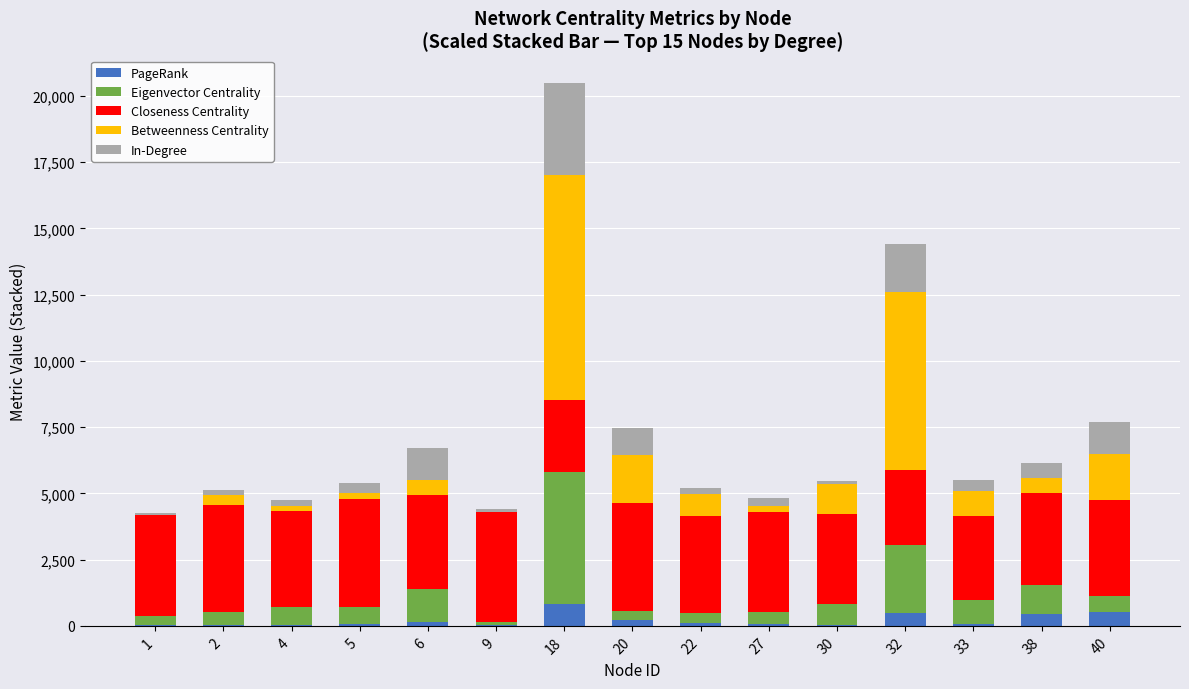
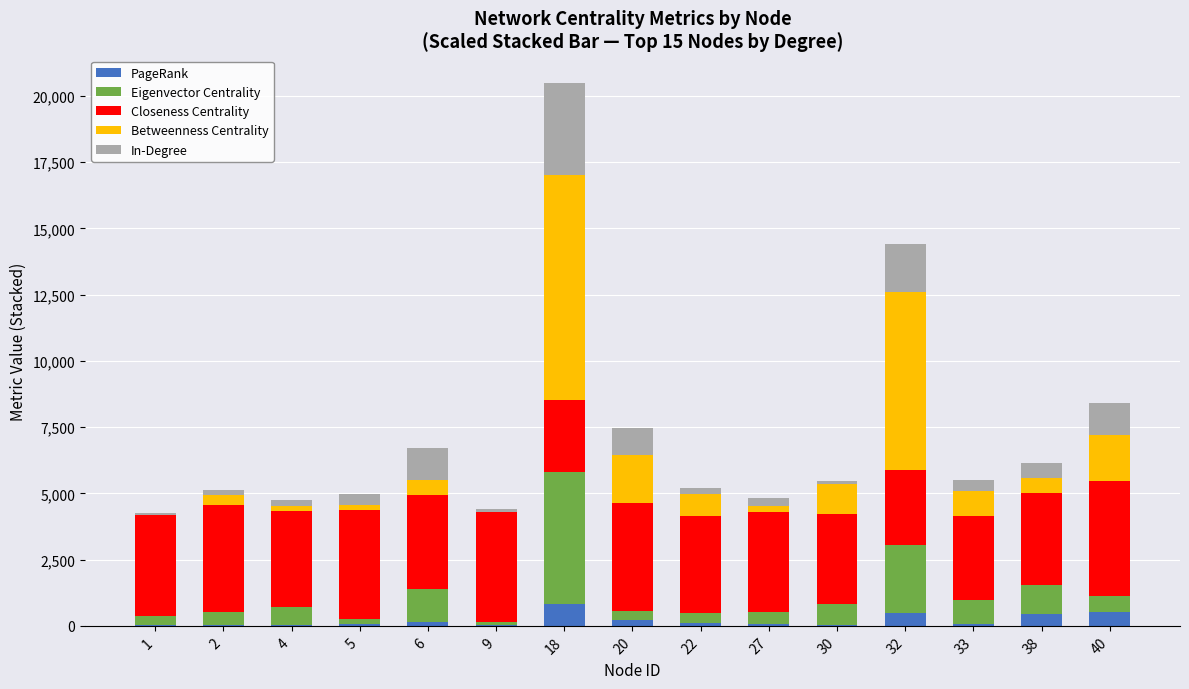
  {
    "PageRank": {
      "6": "100",
      "18": "800",
      "20": "200",
      "22": "100",
      "32": "500",
      "38": "500",
      "40": "500"
    },
    "Eigenvector Centrality": {
      "1": "400",
      "2": "500",
      "4": "700",
-     "5": "600",
+     "5": "200",
      "6": "1,200",
      "9": "100",
      "18": "5,000",
      "20": "400",
      "22": "400",
      "27": "500",
      "30": "800",
      "32": "2,600",
      "33": "900",
      "38": "1,100",
      "40": "600"
    },
    "Closeness Centrality": {
      "1": "3,800",
      "2": "4,100",
      "4": "3,700",
      "5": "4,100",
      "6": "3,600",
      "9": "4,200",
      "18": "2,700",
      "20": "4,100",
      "22": "3,700",
      "27": "3,800",
      "30": "3,400",
      "32": "2,800",
      "33": "3,200",
      "38": "3,500",
-     "40": "3,600"
+     "40": "4,300"
    },
    "Betweenness Centrality": {
      "1": "0",
      "2": "400",
      "4": "200",
      "5": "200",
      "6": "500",
      "9": "0",
      "18": "8,500",
      "20": "1,800",
      "22": "900",
      "27": "200",
      "30": "1,100",
      "32": "6,800",
      "33": "900",
      "38": "600",
      "40": "1,800"
    },
    "In-Degree": {
      "1": "100",
      "2": "200",
      "4": "200",
      "5": "400",
      "6": "1,200",
      "9": "100",
      "18": "3,500",
      "20": "1,000",
      "22": "200",
      "27": "300",
      "30": "100",
      "32": "1,800",
      "33": "400",
      "38": "600",
      "40": "1,200"
    }
  }
